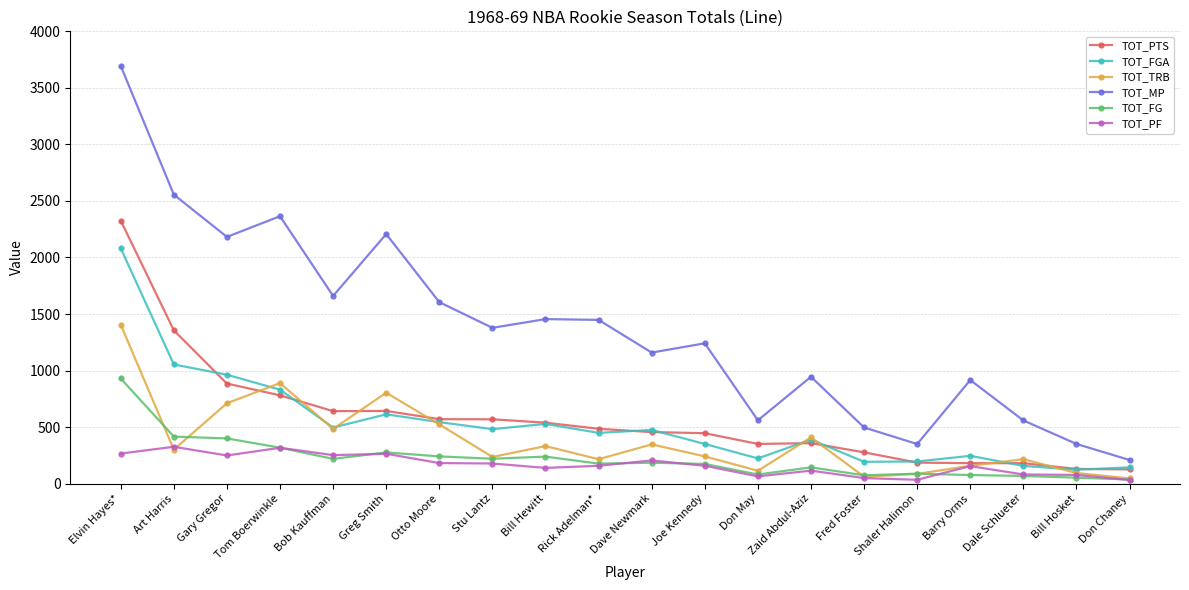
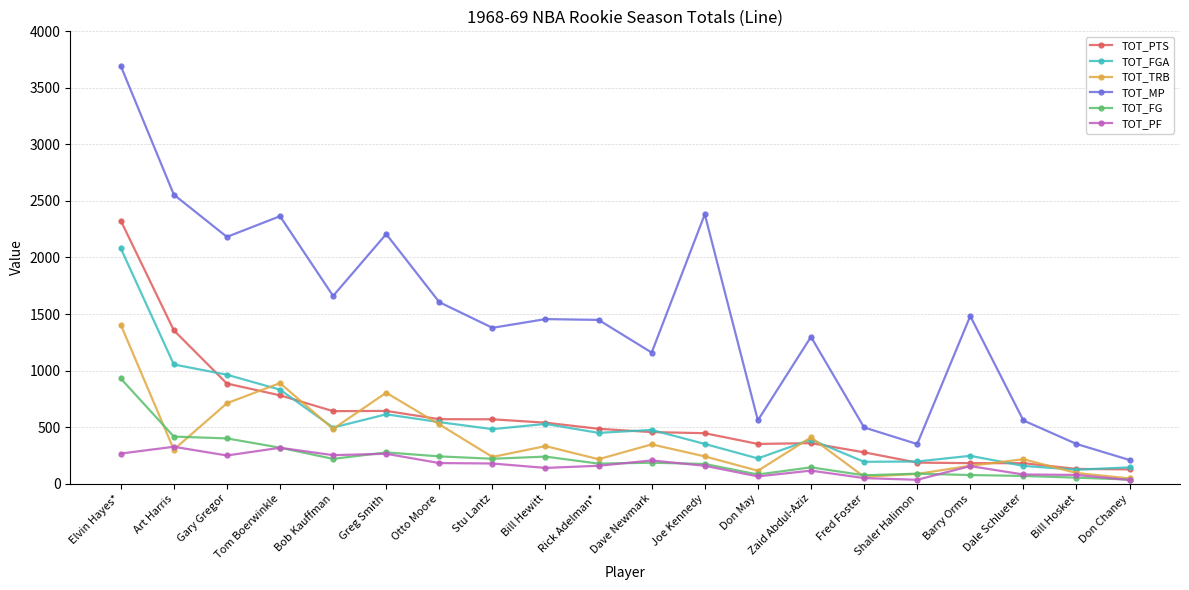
  {
    "TOT_PTS": {
      "Elvin Hayes*": 2330,
      "Art Harris": 1360,
      "Gary Gregor": 890,
      "Tom Boerwinkle": 780,
      "Bob Kauffman": 640,
      "Greg Smith": 640,
      "Otto Moore": 570,
      "Stu Lantz": 570,
      "Rick Adelman*": 490,
      "Joe Kennedy": 450,
      "Don May": 350,
      "Zaid Abdul-Aziz": 360,
      "Fred Foster": 280,
      "Barry Orms": 180,
      "Dale Schlueter": 180
    },
    "TOT_FGA": {
      "Elvin Hayes*": 2080,
      "Art Harris": 1050,
      "Gary Gregor": 960,
      "Tom Boerwinkle": 830,
      "Greg Smith": 610,
      "Stu Lantz": 480,
      "Rick Adelman*": 450,
      "Joe Kennedy": 350,
      "Don May": 220,
      "Fred Foster": 190,
      "Barry Orms": 250,
      "Dale Schlueter": 160
    },
    "TOT_TRB": {
      "Elvin Hayes*": 1410,
      "Art Harris": 300,
      "Gary Gregor": 710,
      "Tom Boerwinkle": 890,
      "Greg Smith": 800,
      "Bill Hewitt": 330,
      "Rick Adelman*": 220,
      "Dave Newmark": 350,
      "Joe Kennedy": 240,
      "Don May": 110,
      "Dale Schlueter": 220
    },
    "TOT_MP": {
      "Elvin Hayes*": 3700,
      "Art Harris": 2560,
      "Gary Gregor": 2180,
      "Tom Boerwinkle": 2370,
      "Bob Kauffman": 1660,
      "Greg Smith": 2210,
      "Otto Moore": 1610,
      "Stu Lantz": 1380,
      "Bill Hewitt": 1460,
      "Rick Adelman*": 1450,
      "Dave Newmark": 1160,
-     "Joe Kennedy": 1240,
+     "Joe Kennedy": 2380,
      "Don May": 560,
-     "Zaid Abdul-Aziz": 950,
+     "Zaid Abdul-Aziz": 1300,
      "Fred Foster": 500,
      "Shaler Halimon": 350,
-     "Barry Orms": 920,
+     "Barry Orms": 1480,
      "Dale Schlueter": 560,
      "Bill Hosket": 350,
      "Don Chaney": 210
    },
    "TOT_FG": {
      "Elvin Hayes*": 930,
      "Art Harris": 420,
      "Gary Gregor": 400,
      "Bob Kauffman": 220,
      "Otto Moore": 240,
      "Bill Hewitt": 240,
      "Zaid Abdul-Aziz": 140,
      "Barry Orms": 80,
      "Bill Hosket": 50
    },
    "TOT_PF": {
      "Elvin Hayes*": 270,
      "Art Harris": 330,
      "Gary Gregor": 250,
      "Bob Kauffman": 250,
      "Otto Moore": 180,
      "Stu Lantz": 180,
      "Bill Hewitt": 140,
      "Zaid Abdul-Aziz": 120,
      "Shaler Halimon": 30
    }
  }
